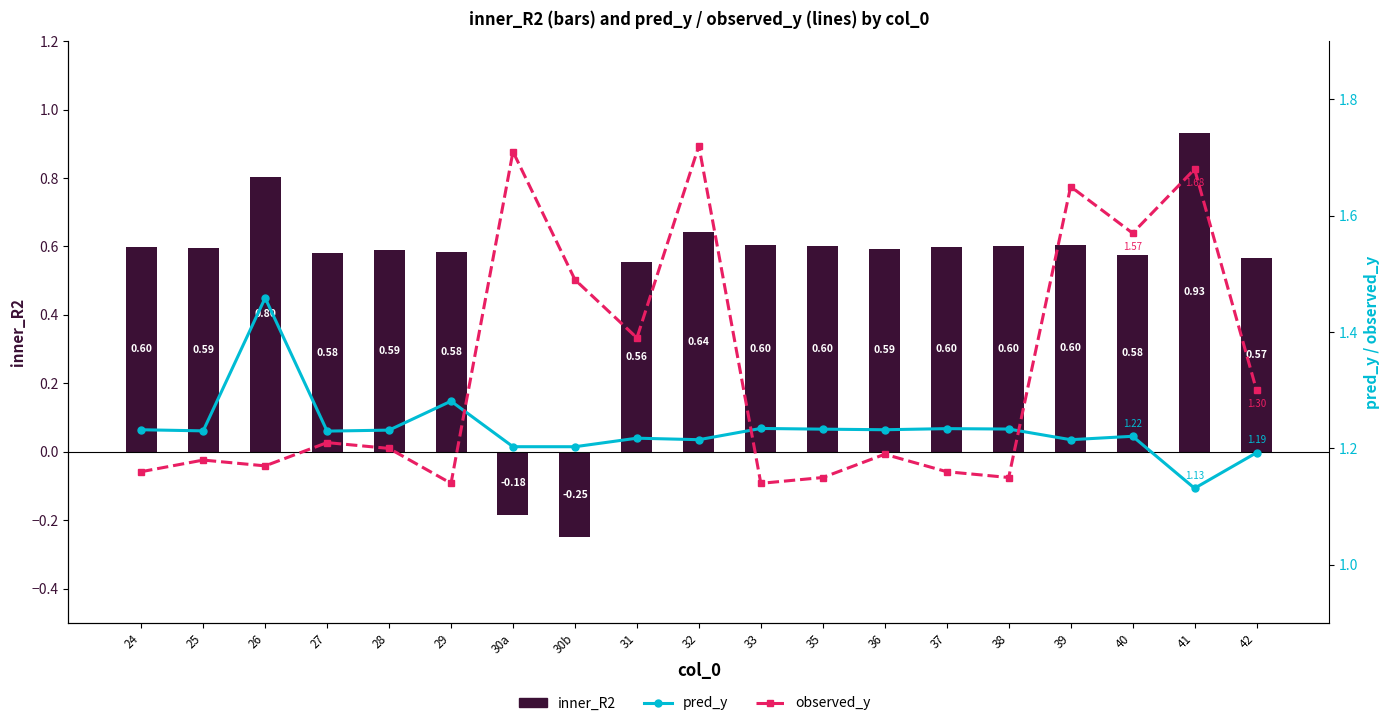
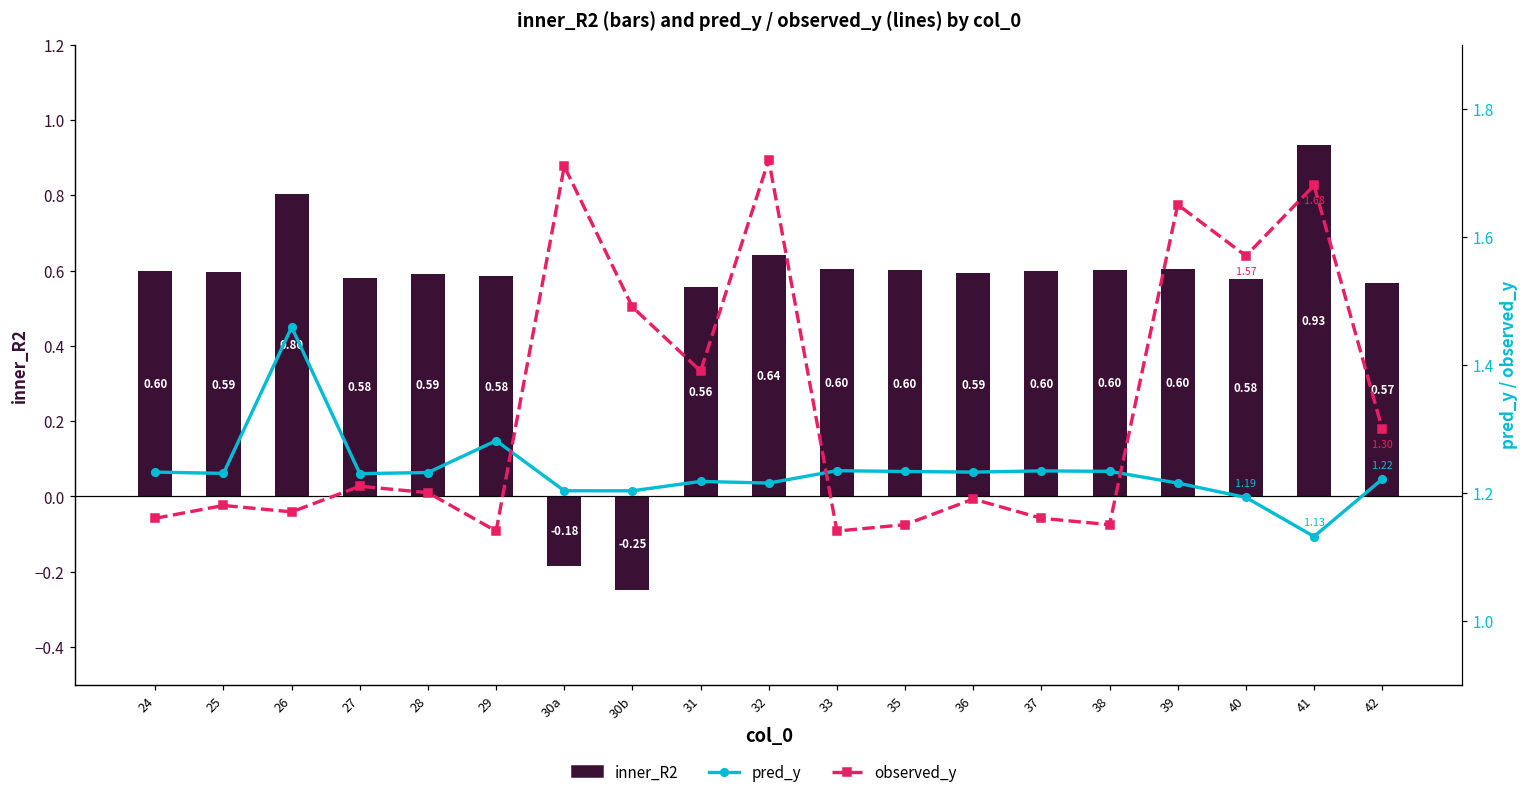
  {
    "inner_R2": {
      "24": 0.60,
      "25": 0.59,
      "26": 0.80,
      "27": 0.58,
      "28": 0.59,
      "29": 0.58,
      "30a": -0.18,
      "30b": -0.25,
      "31": 0.56,
      "32": 0.64,
      "33": 0.60,
      "35": 0.60,
      "36": 0.59,
      "37": 0.60,
      "38": 0.60,
      "39": 0.60,
      "40": 0.58,
      "41": 0.93,
      "42": 0.57
    },
    "pred_y": {
-     "40": 1.22,
+     "40": 1.19,
      "41": 1.13,
-     "42": 1.19
+     "42": 1.22
    },
    "observed_y": {
      "40": 1.57,
      "41": 1.68,
      "42": 1.30
    }
  }
